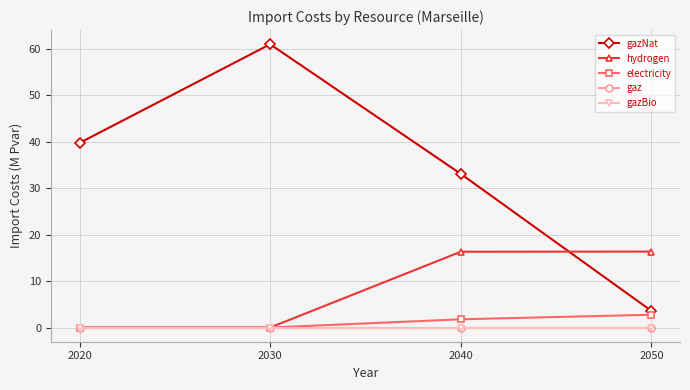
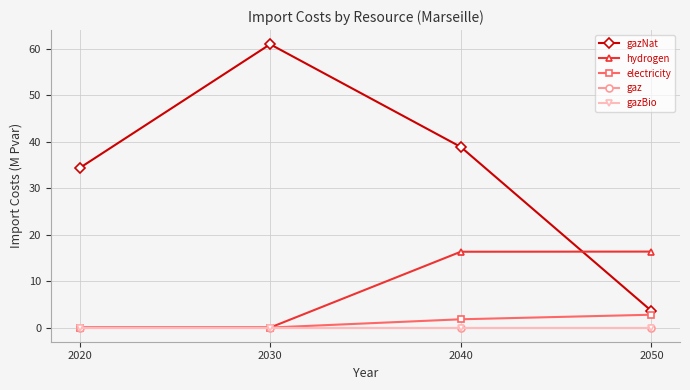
  {
    "gazNat": {
-     "2020": 40,
+     "2020": 34,
      "2030": 61,
-     "2040": 33,
+     "2040": 39,
      "2050": 4
    },
    "hydrogen": {
      "2040": 16,
      "2050": 16
    },
    "electricity": {
      "2040": 2,
      "2050": 3
    },
    "gazBio": {
      "2040": 0,
      "2050": 0
    }
  }
